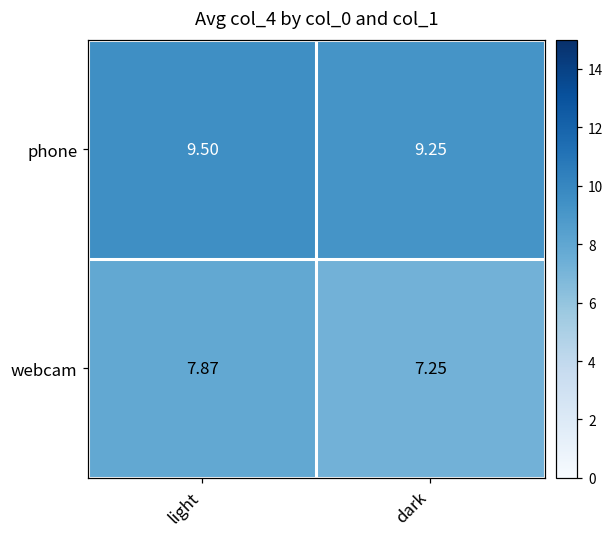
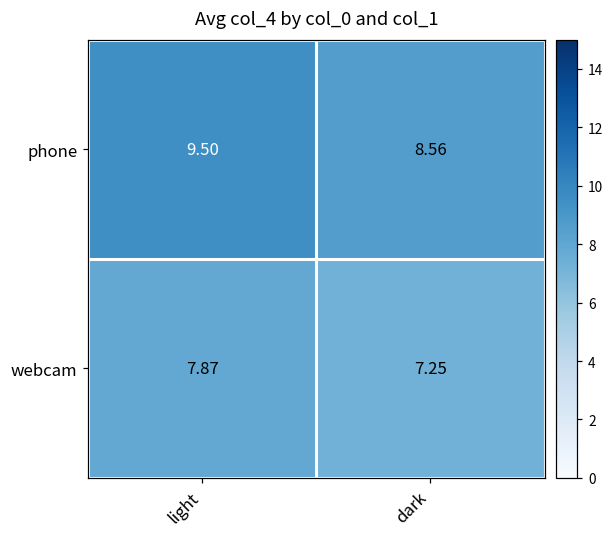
  {
    "phone": {
      "light": 9.50,
-     "dark": 9.25
+     "dark": 8.56
    },
    "webcam": {
      "light": 7.87,
      "dark": 7.25
    }
  }
